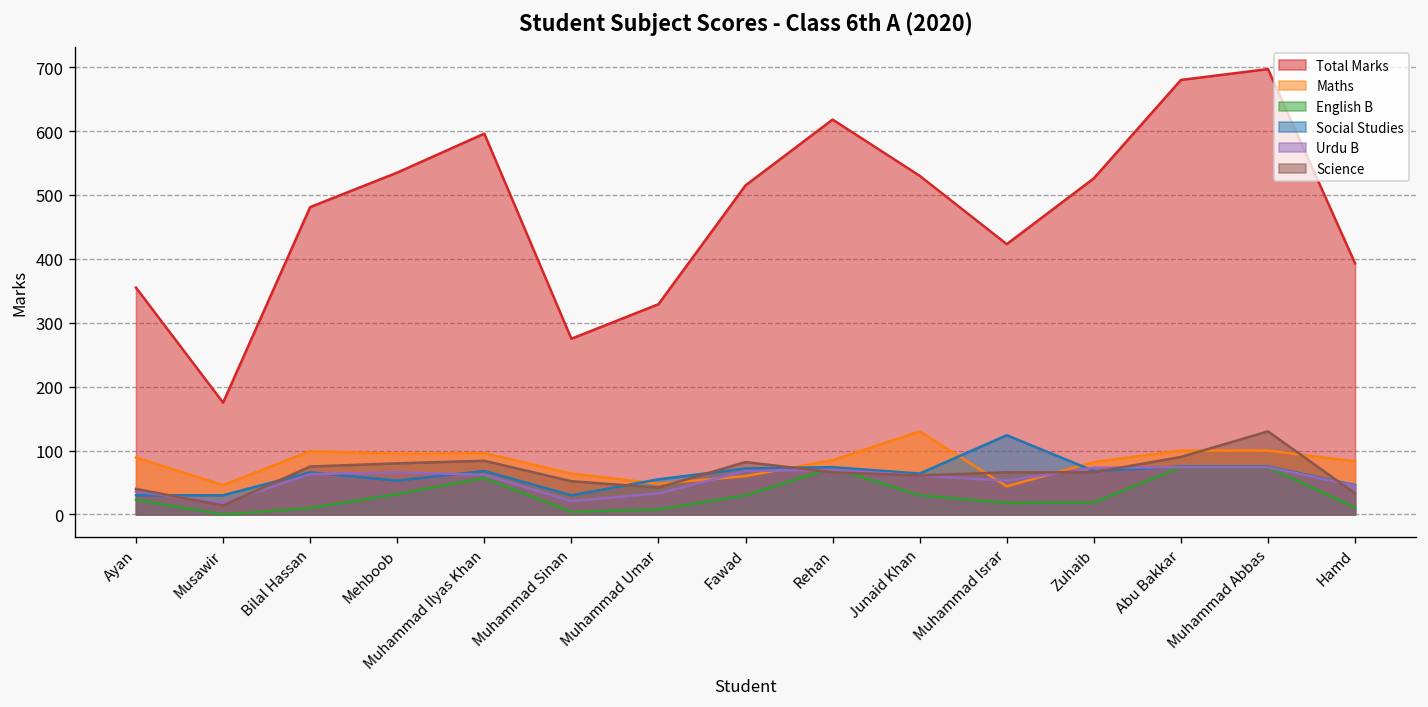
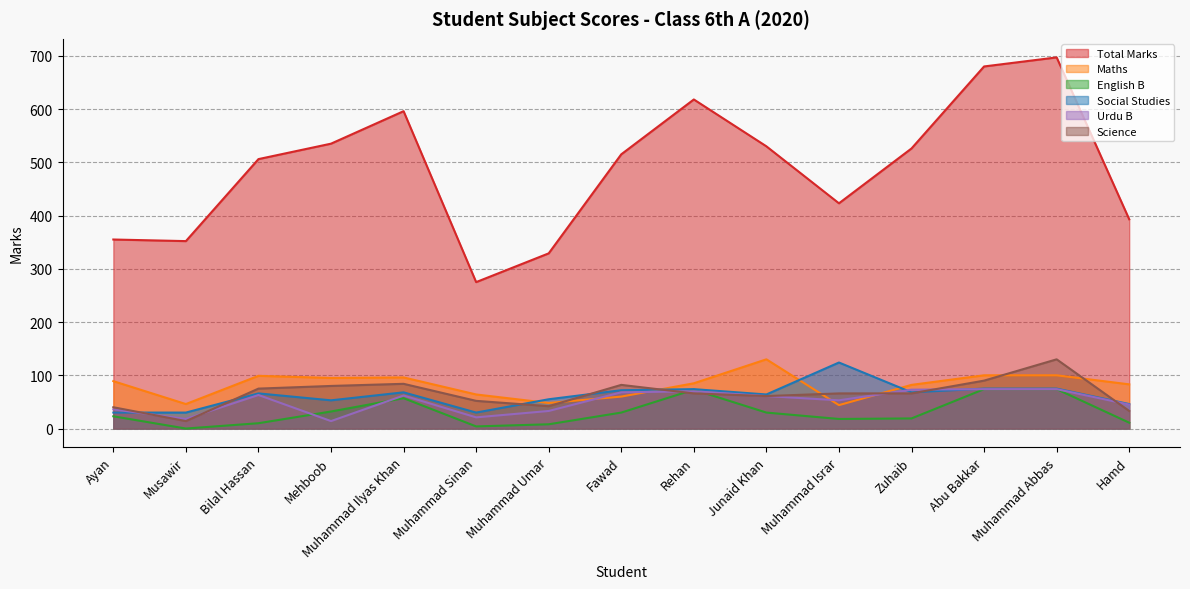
  {
    "Total Marks": {
      "Ayan": 360,
-     "Musawir": 180,
-     "Bilal Hassan": 480,
+     "Musawir": 350,
+     "Bilal Hassan": 510,
      "Mehboob": 540,
      "Muhammad Ilyas Khan": 600,
      "Muhammad Sinan": 280,
      "Muhammad Umar": 330,
      "Fawad": 520,
      "Rehan": 620,
      "Junaid Khan": 530,
      "Muhammad Israr": 420,
      "Zuhaib": 530,
      "Abu Bakkar": 680,
      "Muhammad Abbas": 700,
      "Hamd": 390
    },
    "Maths": {
      "Ayan": 90,
      "Musawir": 50,
      "Bilal Hassan": 100,
      "Mehboob": 100,
      "Muhammad Ilyas Khan": 100,
      "Muhammad Sinan": 60,
      "Muhammad Umar": 50,
      "Fawad": 60,
      "Rehan": 90,
      "Junaid Khan": 130,
      "Muhammad Israr": 40,
      "Zuhaib": 80,
      "Abu Bakkar": 100,
      "Muhammad Abbas": 100,
      "Hamd": 80
    },
    "English B": {
      "Ayan": 20,
      "Musawir": 0,
      "Bilal Hassan": 10,
      "Mehboob": 30,
      "Muhammad Ilyas Khan": 60,
      "Muhammad Sinan": 0,
      "Muhammad Umar": 10,
      "Fawad": 30,
      "Junaid Khan": 30,
      "Muhammad Israr": 20,
      "Zuhaib": 20,
      "Hamd": 10
    },
    "Social Studies": {
      "Ayan": 30,
      "Musawir": 30,
      "Mehboob": 50,
      "Muhammad Ilyas Khan": 70,
      "Muhammad Sinan": 30,
      "Muhammad Umar": 60,
      "Muhammad Israr": 120
    },
    "Urdu B": {
-     "Mehboob": 70,
+     "Mehboob": 10,
      "Muhammad Ilyas Khan": 60,
      "Muhammad Sinan": 20,
      "Muhammad Umar": 30,
      "Muhammad Israr": 50,
      "Zuhaib": 70
    },
    "Science": {
      "Bilal Hassan": 80,
      "Mehboob": 80,
      "Muhammad Ilyas Khan": 80,
      "Muhammad Sinan": 50,
      "Muhammad Umar": 40,
      "Fawad": 80,
      "Muhammad Israr": 70,
      "Abu Bakkar": 90,
      "Muhammad Abbas": 130,
      "Hamd": 30
    }
  }
